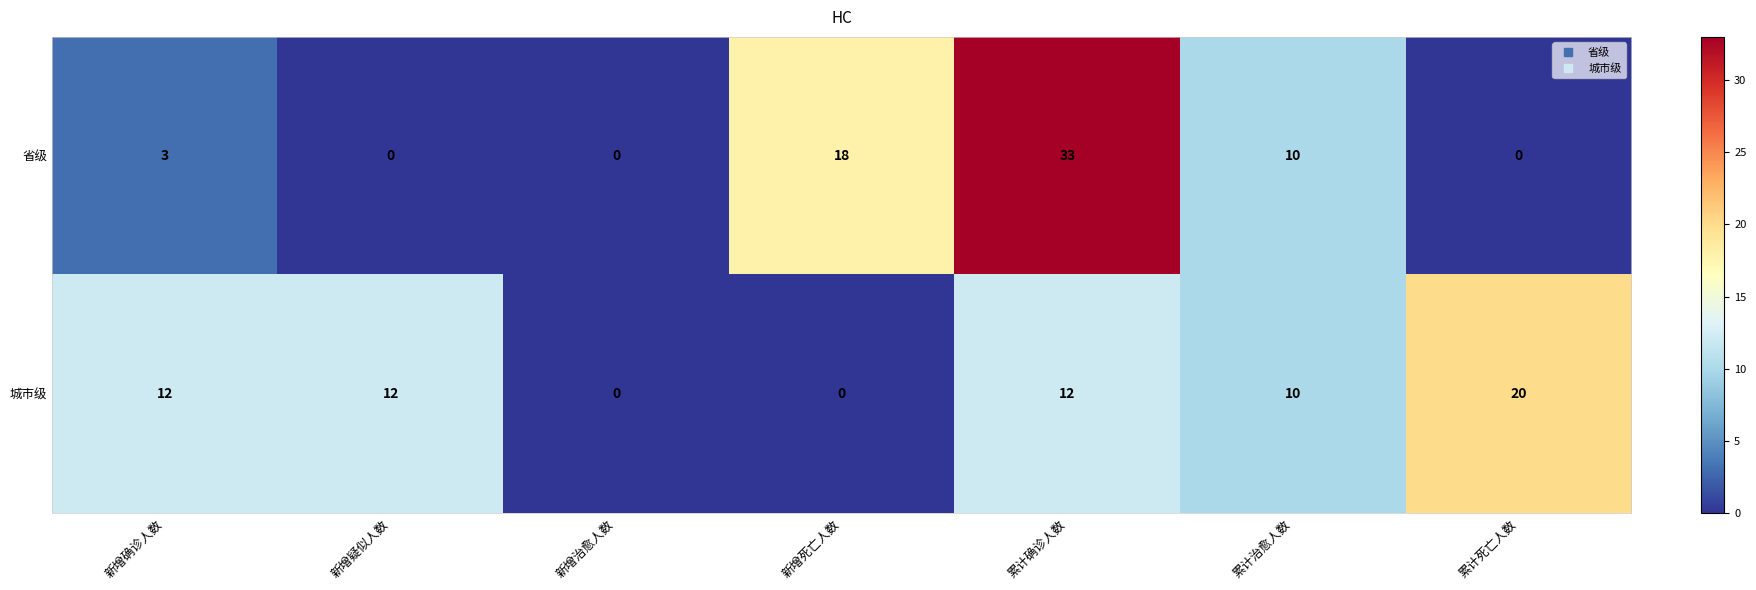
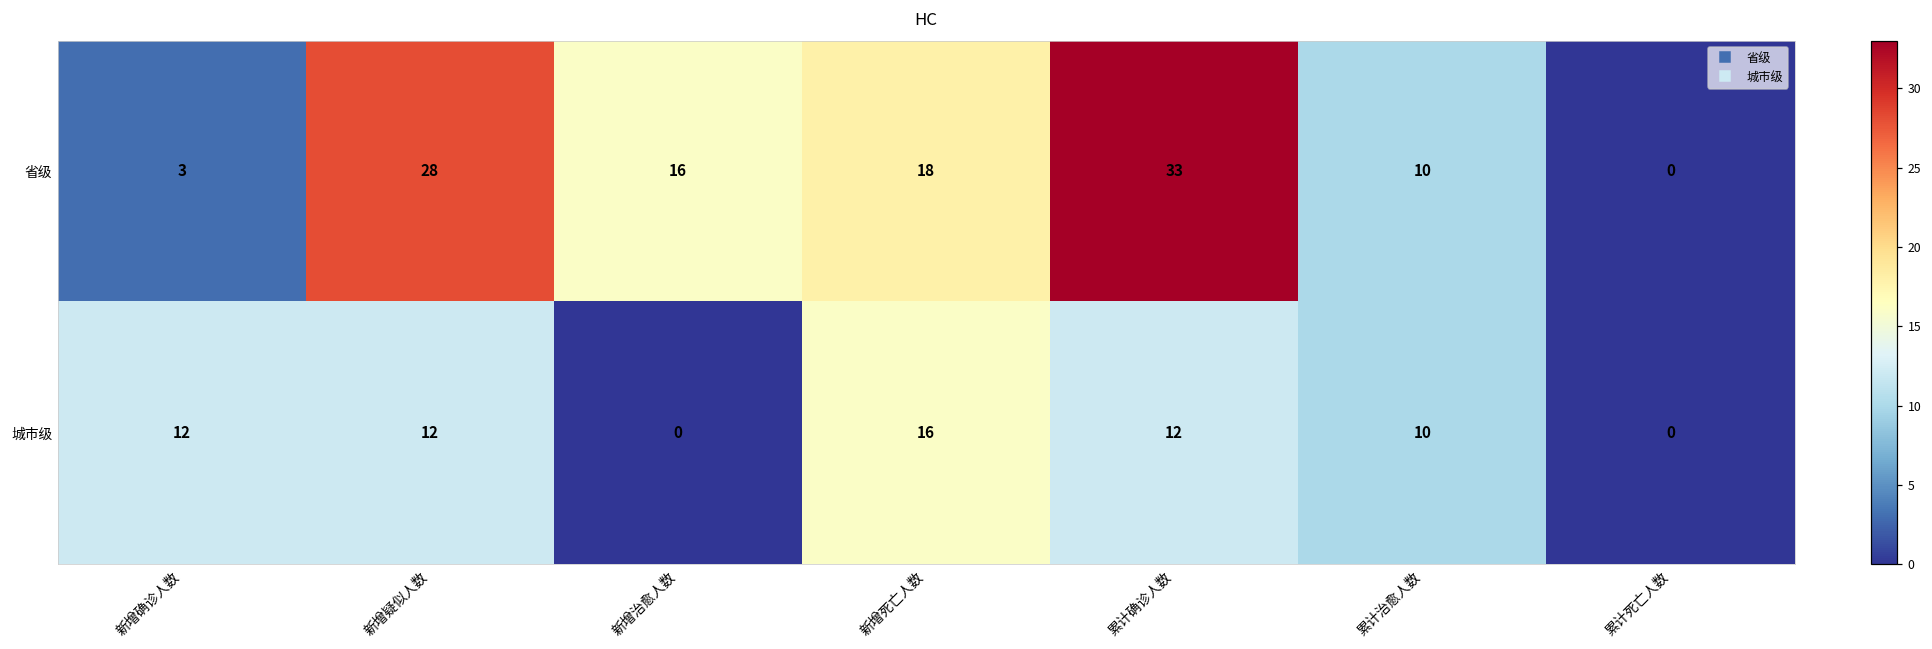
  {
    "省级": {
      "新增确诊人数": 3,
-     "新增疑似人数": 0,
-     "新增治愈人数": 0,
+     "新增疑似人数": 28,
+     "新增治愈人数": 16,
      "新增死亡人数": 18,
      "累计确诊人数": 33,
      "累计治愈人数": 10,
      "累计死亡人数": 0
    },
    "城市级": {
      "新增确诊人数": 12,
      "新增疑似人数": 12,
      "新增治愈人数": 0,
-     "新增死亡人数": 0,
+     "新增死亡人数": 16,
      "累计确诊人数": 12,
      "累计治愈人数": 10,
-     "累计死亡人数": 20
+     "累计死亡人数": 0
    }
  }
